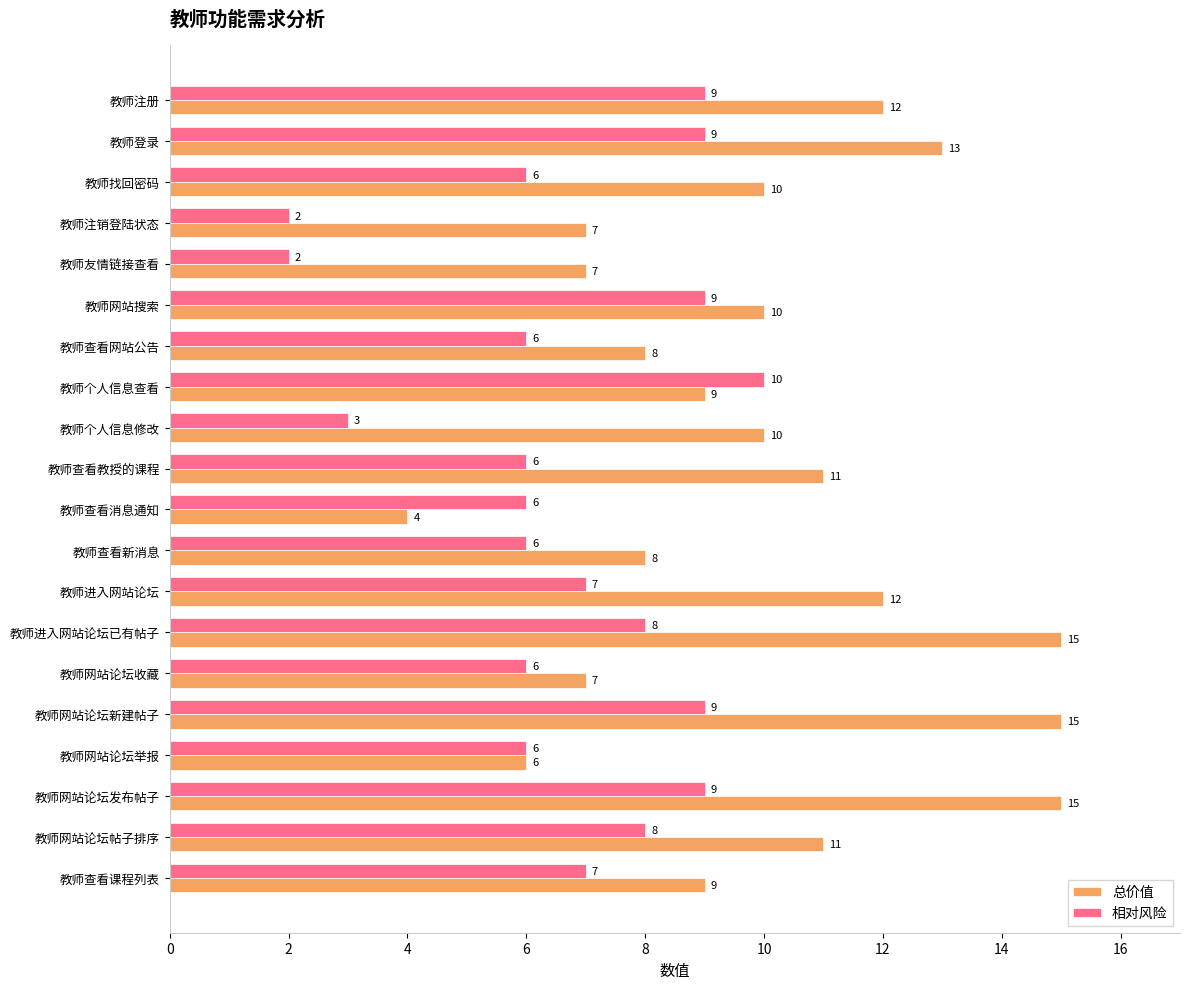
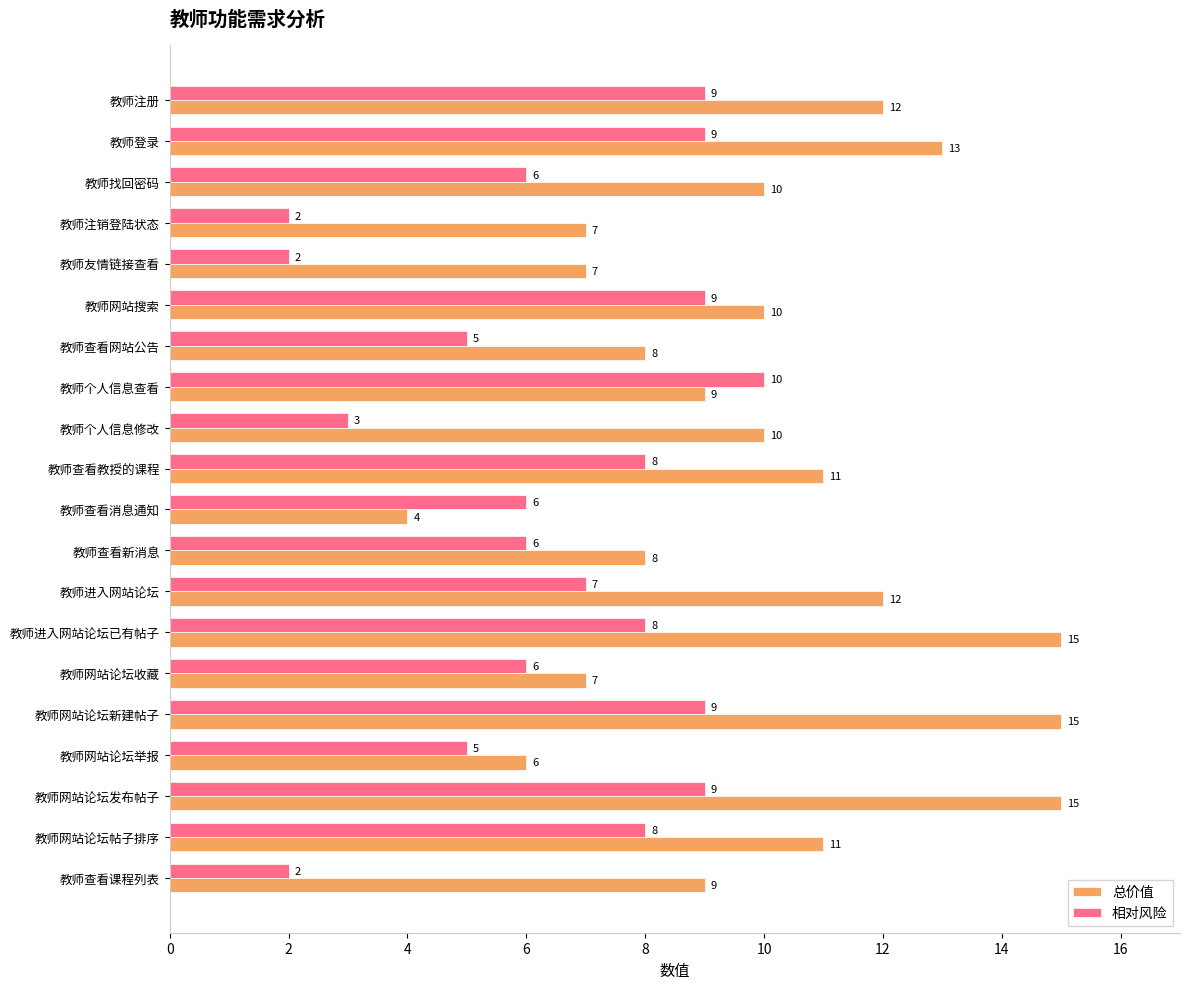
  {
    "总价值": {
      "教师注册": 12,
      "教师登录": 13,
      "教师找回密码": 10,
      "教师注销登陆状态": 7,
      "教师友情链接查看": 7,
      "教师网站搜索": 10,
      "教师查看网站公告": 8,
      "教师个人信息查看": 9,
      "教师个人信息修改": 10,
      "教师查看教授的课程": 11,
      "教师查看消息通知": 4,
      "教师查看新消息": 8,
      "教师进入网站论坛": 12,
      "教师进入网站论坛已有帖子": 15,
      "教师网站论坛收藏": 7,
      "教师网站论坛新建帖子": 15,
      "教师网站论坛举报": 6,
      "教师网站论坛发布帖子": 15,
      "教师网站论坛帖子排序": 11,
      "教师查看课程列表": 9
    },
    "相对风险": {
      "教师注册": 9,
      "教师登录": 9,
      "教师找回密码": 6,
      "教师注销登陆状态": 2,
      "教师友情链接查看": 2,
      "教师网站搜索": 9,
-     "教师查看网站公告": 6,
+     "教师查看网站公告": 5,
      "教师个人信息查看": 10,
      "教师个人信息修改": 3,
-     "教师查看教授的课程": 6,
+     "教师查看教授的课程": 8,
      "教师查看消息通知": 6,
      "教师查看新消息": 6,
      "教师进入网站论坛": 7,
      "教师进入网站论坛已有帖子": 8,
      "教师网站论坛收藏": 6,
      "教师网站论坛新建帖子": 9,
-     "教师网站论坛举报": 6,
+     "教师网站论坛举报": 5,
      "教师网站论坛发布帖子": 9,
      "教师网站论坛帖子排序": 8,
-     "教师查看课程列表": 7
+     "教师查看课程列表": 2
    }
  }
